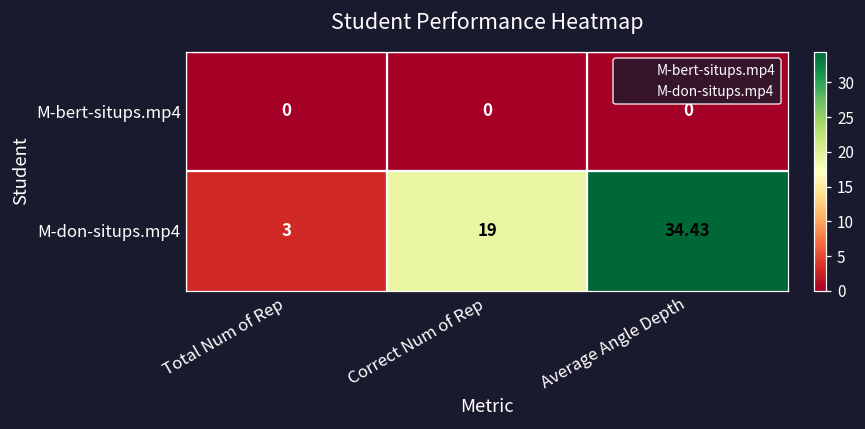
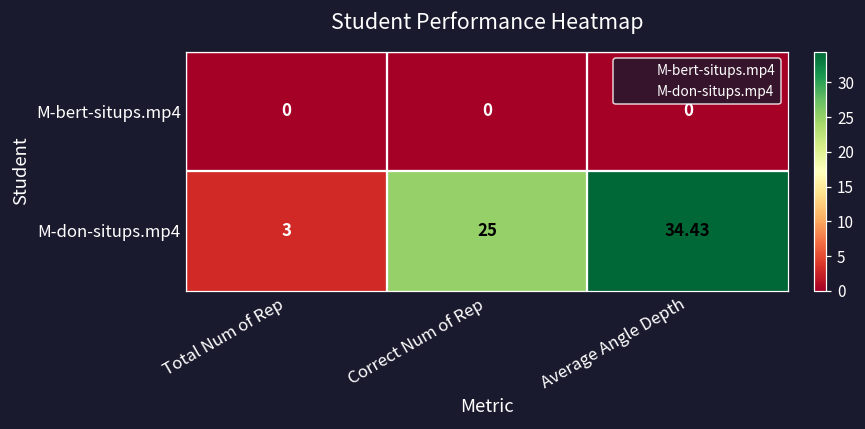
  {
    "M-bert-situps.mp4": {
      "Total Num of Rep": 0,
      "Correct Num of Rep": 0
    },
    "M-don-situps.mp4": {
      "Total Num of Rep": 3,
-     "Correct Num of Rep": 19,
+     "Correct Num of Rep": 25,
      "Average Angle Depth": 34.43
    }
  }
